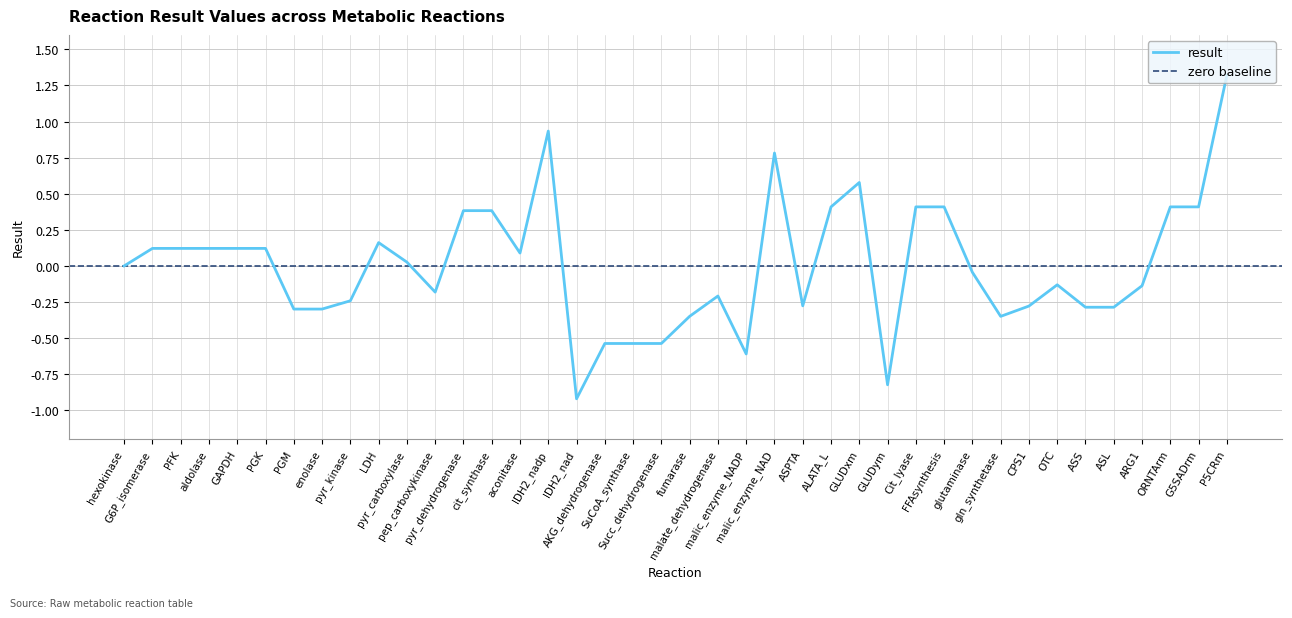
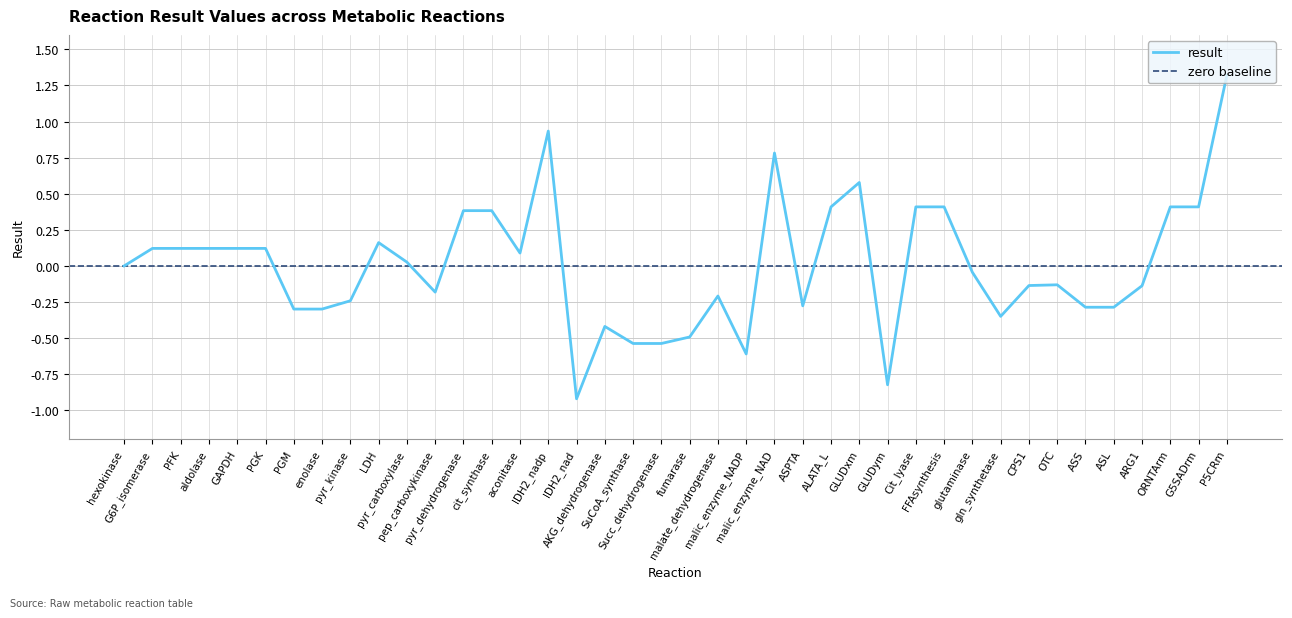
  {
    "hexokinase": 0.00,
    "G6P_isomerase": 0.12,
    "PFK": 0.12,
    "aldolase": 0.12,
    "GAPDH": 0.12,
    "PGK": 0.12,
    "PGM": -0.30,
    "enolase": -0.30,
    "pyr_kinase": -0.24,
    "LDH": 0.16,
    "pyr_carboxylase": 0.03,
    "pep_carboxykinase": -0.18,
    "pyr_dehydrogenase": 0.38,
    "cit_synthase": 0.38,
    "aconitase": 0.09,
    "IDH2_nadp": 0.93,
    "IDH2_nad": -0.92,
-   "AKG_dehydrogenase": -0.54,
+   "AKG_dehydrogenase": -0.42,
    "SuCoA_synthase": -0.54,
    "Succ_dehydrogenase": -0.54,
-   "fumarase": -0.35,
+   "fumarase": -0.49,
    "malate_dehydrogenase": -0.21,
    "malic_enzyme_NADP": -0.61,
    "malic_enzyme_NAD": 0.78,
    "ASPTA": -0.28,
    "ALATA_L": 0.41,
    "GLUDxm": 0.58,
    "GLUDym": -0.82,
    "Cit_lyase": 0.41,
    "FFAsynthesis": 0.41,
    "glutaminase": -0.04,
    "gln_synthetase": -0.35,
-   "CPS1": -0.28,
+   "CPS1": -0.14,
    "OTC": -0.13,
    "ASS": -0.29,
    "ASL": -0.29,
    "ARG1": -0.14,
    "ORNTArm": 0.41,
    "G5SADrm": 0.41
  }
